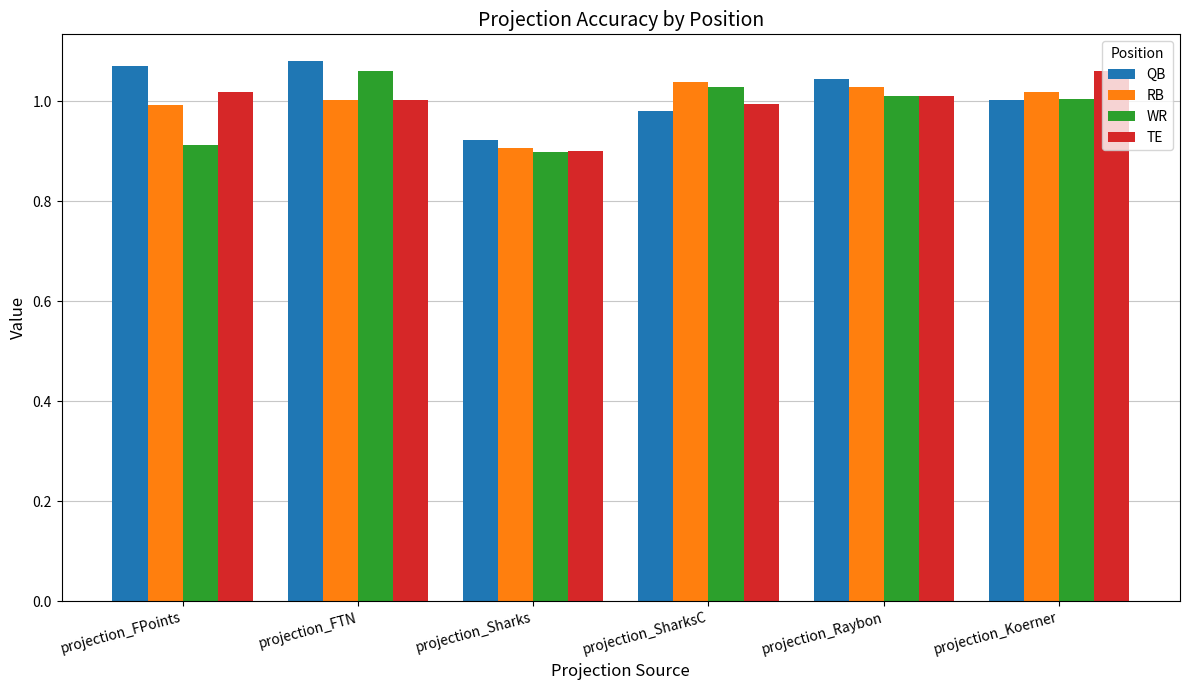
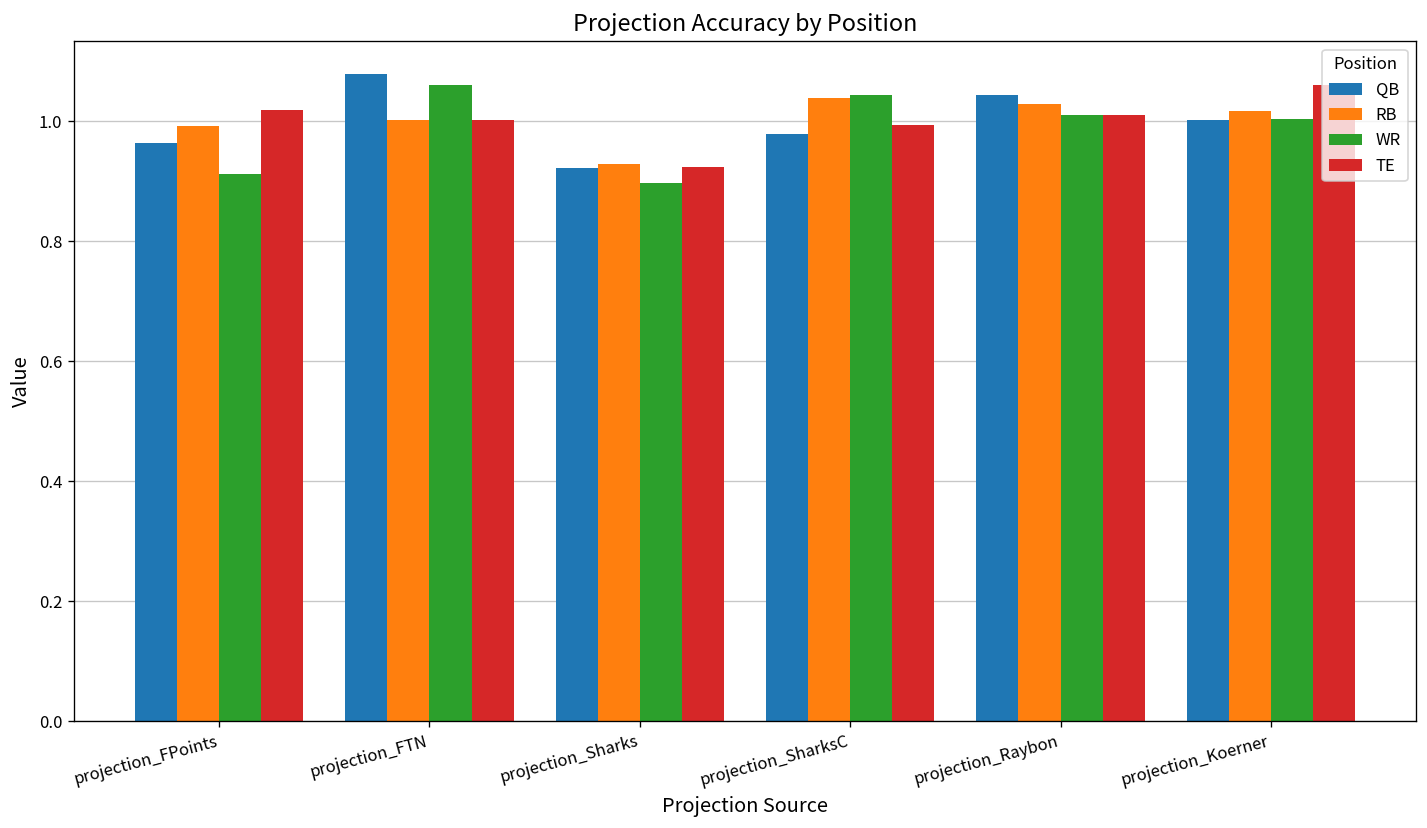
  {
    "QB": {
-     "projection_FPoints": 1.07,
+     "projection_FPoints": 0.96,
      "projection_FTN": 1.08,
      "projection_Sharks": 0.92,
      "projection_SharksC": 0.98,
      "projection_Raybon": 1.04,
      "projection_Koerner": 1.00
    },
    "RB": {
      "projection_FPoints": 0.99,
      "projection_FTN": 1.00,
-     "projection_Sharks": 0.91,
+     "projection_Sharks": 0.93,
      "projection_SharksC": 1.04,
      "projection_Raybon": 1.03,
      "projection_Koerner": 1.02
    },
    "WR": {
      "projection_FPoints": 0.91,
      "projection_FTN": 1.06,
      "projection_Sharks": 0.90,
-     "projection_SharksC": 1.03,
+     "projection_SharksC": 1.04,
      "projection_Raybon": 1.01,
      "projection_Koerner": 1.00
    },
    "TE": {
      "projection_FPoints": 1.02,
      "projection_FTN": 1.00,
-     "projection_Sharks": 0.90,
+     "projection_Sharks": 0.92,
      "projection_SharksC": 0.99,
      "projection_Raybon": 1.01
    }
  }
